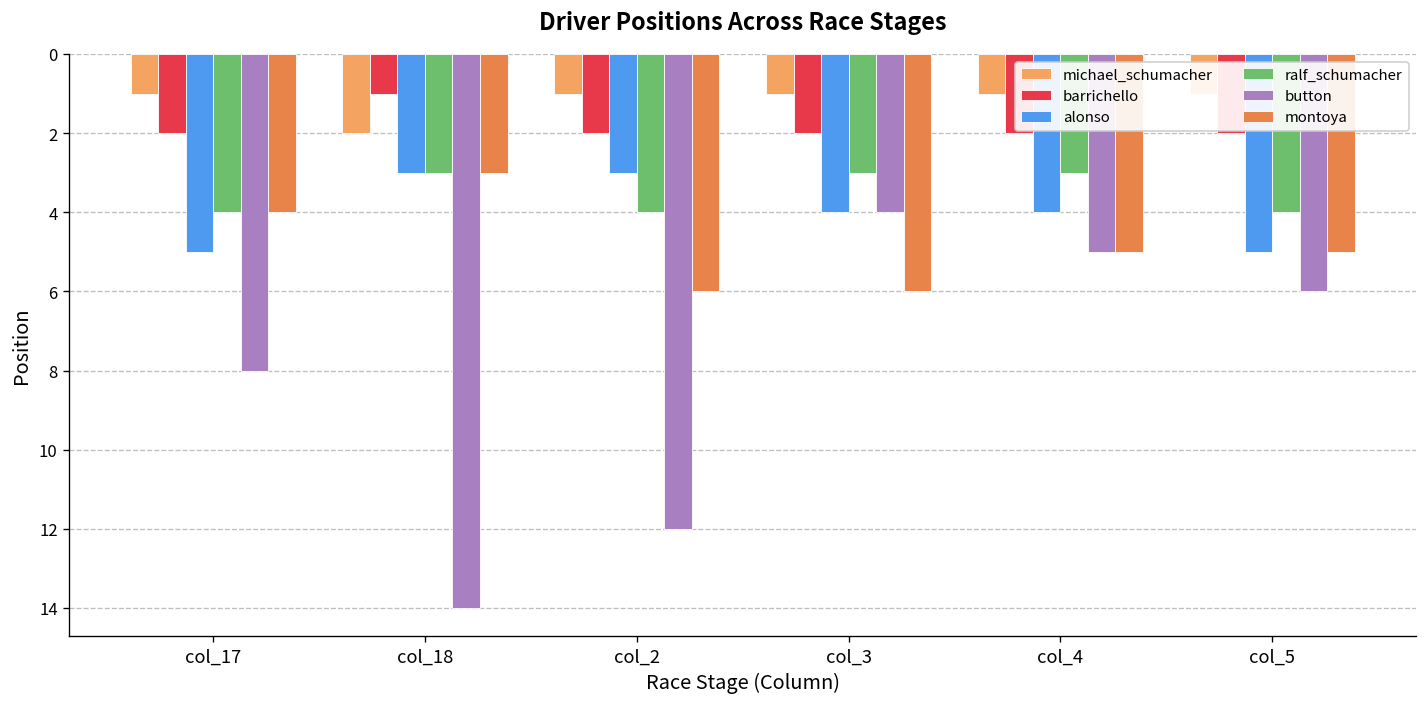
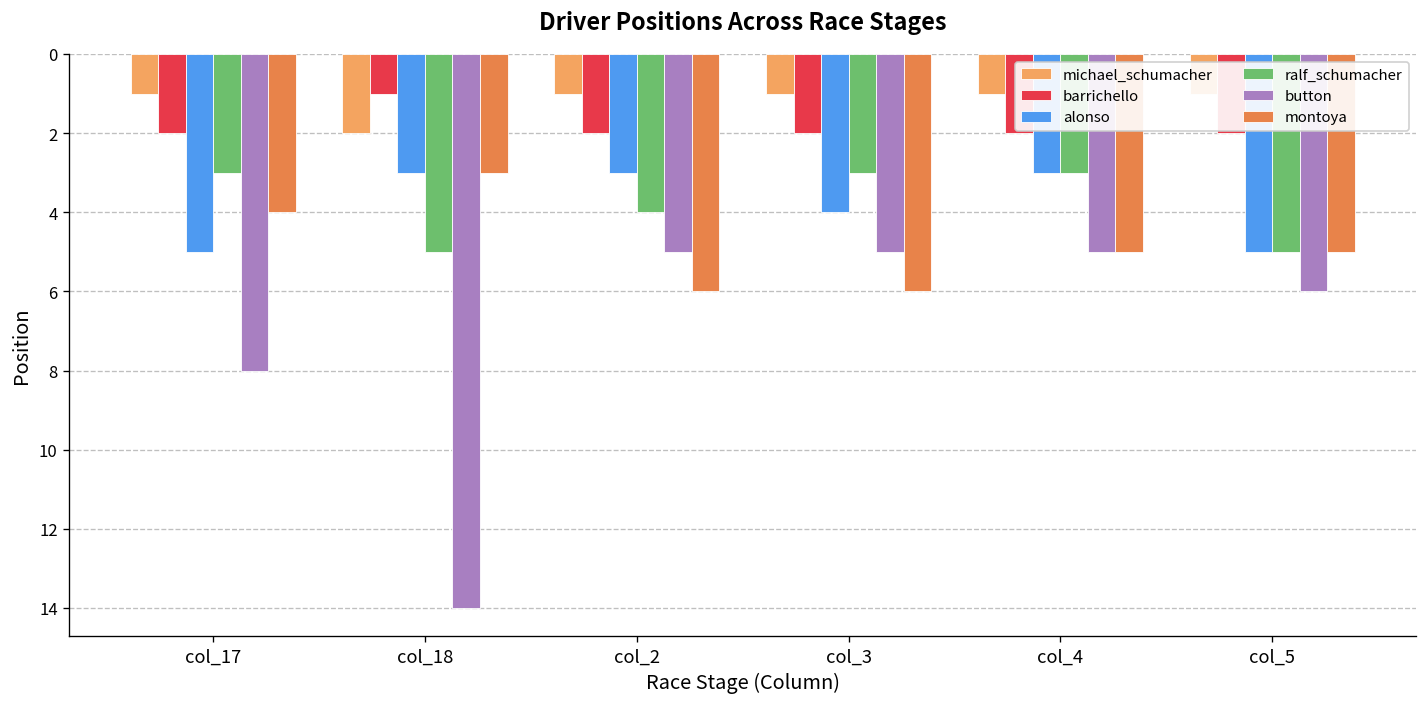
  {
    "barrichello": {
      "col_17": 2,
      "col_18": 1,
      "col_2": 2,
      "col_3": 2
    },
    "alonso": {
      "col_17": 5,
      "col_18": 3,
      "col_2": 3,
      "col_3": 4,
-     "col_4": 4,
+     "col_4": 3,
      "col_5": 5
    },
    "ralf_schumacher": {
-     "col_17": 4,
-     "col_18": 3,
+     "col_17": 3,
+     "col_18": 5,
      "col_2": 4,
      "col_3": 3,
      "col_4": 3,
-     "col_5": 4
+     "col_5": 5
    },
    "button": {
      "col_17": 8,
      "col_18": 14,
-     "col_2": 12,
-     "col_3": 4,
+     "col_2": 5,
+     "col_3": 5,
      "col_4": 5,
      "col_5": 6
    }
  }
